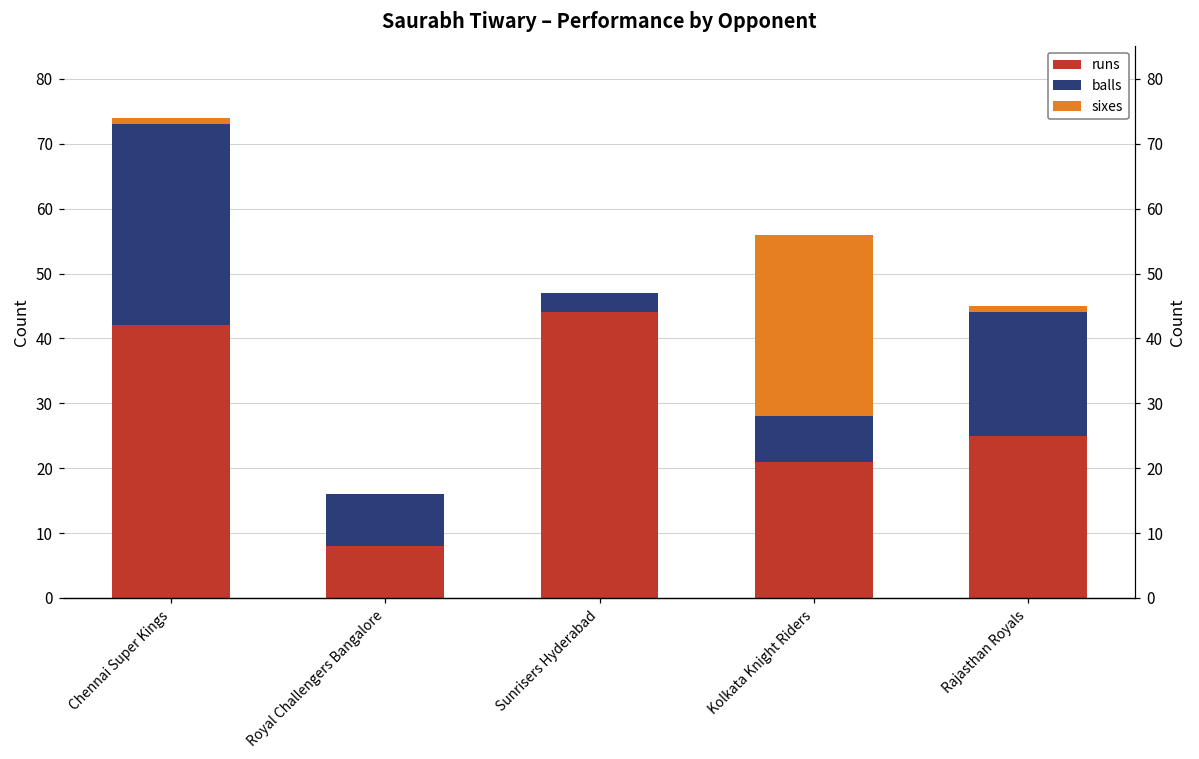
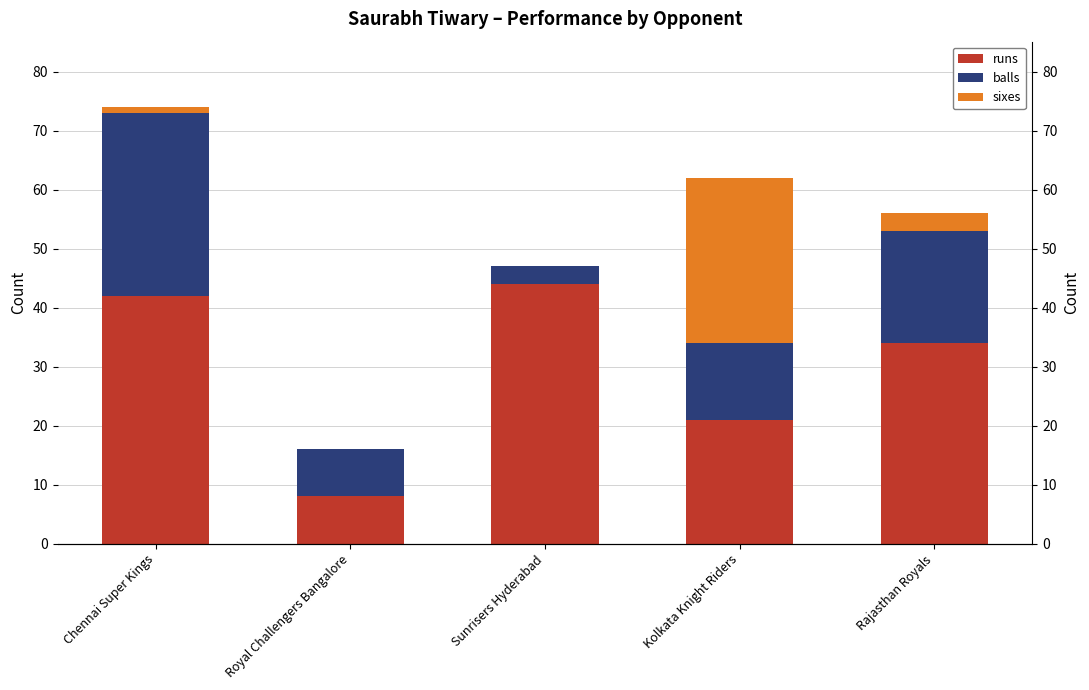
  {
    "runs": {
      "Chennai Super Kings": 42,
      "Royal Challengers Bangalore": 8,
      "Sunrisers Hyderabad": 44,
      "Kolkata Knight Riders": 21,
-     "Rajasthan Royals": 25
+     "Rajasthan Royals": 34
    },
    "balls": {
      "Chennai Super Kings": 31,
      "Royal Challengers Bangalore": 8,
      "Sunrisers Hyderabad": 3,
-     "Kolkata Knight Riders": 7,
+     "Kolkata Knight Riders": 13,
      "Rajasthan Royals": 19
    },
    "sixes": {
      "Chennai Super Kings": 1,
      "Royal Challengers Bangalore": 0,
      "Sunrisers Hyderabad": 0,
      "Kolkata Knight Riders": 28,
-     "Rajasthan Royals": 1
+     "Rajasthan Royals": 3
    }
  }
